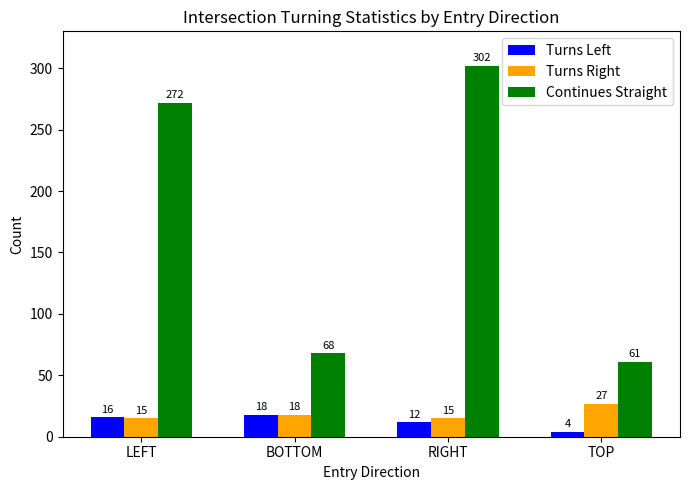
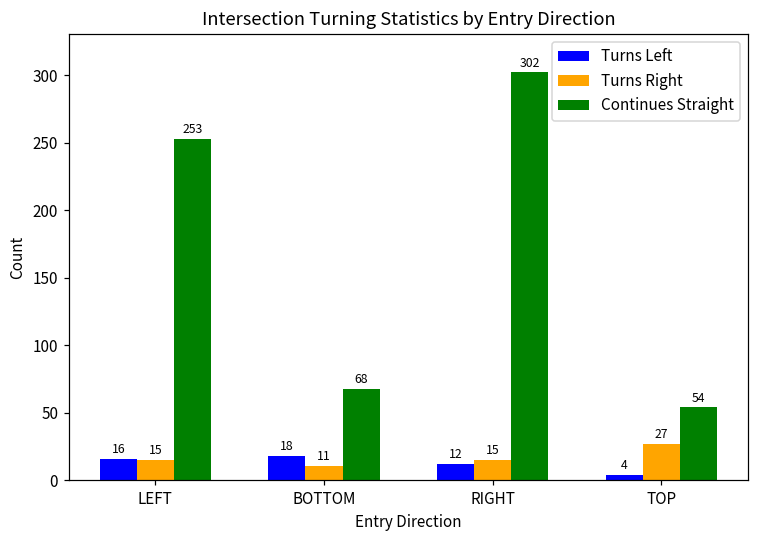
  {
    "Turns Left": {
      "LEFT": 16,
      "BOTTOM": 18,
      "RIGHT": 12,
      "TOP": 4
    },
    "Turns Right": {
      "LEFT": 15,
-     "BOTTOM": 18,
+     "BOTTOM": 11,
      "RIGHT": 15,
      "TOP": 27
    },
    "Continues Straight": {
-     "LEFT": 272,
+     "LEFT": 253,
      "BOTTOM": 68,
      "RIGHT": 302,
-     "TOP": 61
+     "TOP": 54
    }
  }
